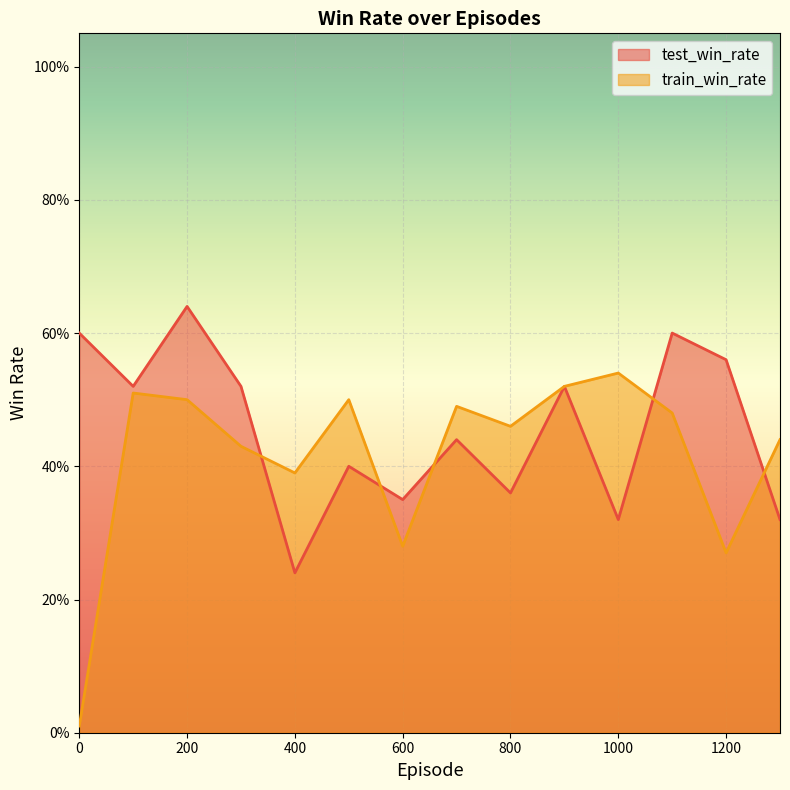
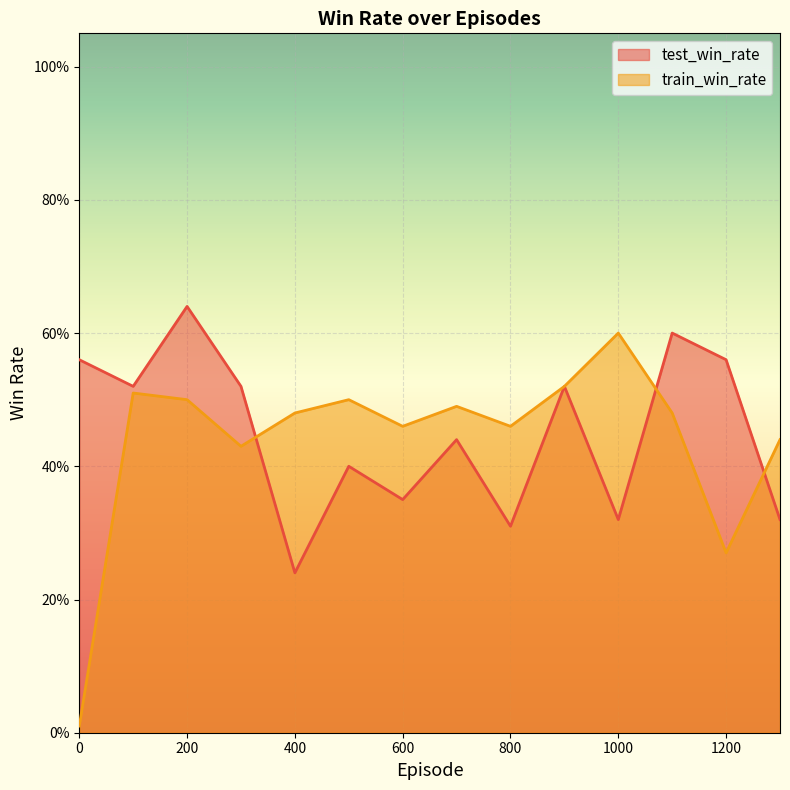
  {
    "test_win_rate": {
-     "0": "60%",
+     "0": "56%",
      "200": "64%",
      "400": "24%",
      "600": "35%",
-     "800": "36%",
+     "800": "31%",
      "1000": "32%",
      "1200": "56%"
    },
    "train_win_rate": {
      "0": "1%",
      "200": "50%",
-     "400": "39%",
-     "600": "28%",
+     "400": "48%",
+     "600": "46%",
      "800": "46%",
-     "1000": "54%",
+     "1000": "60%",
      "1200": "27%"
    }
  }
